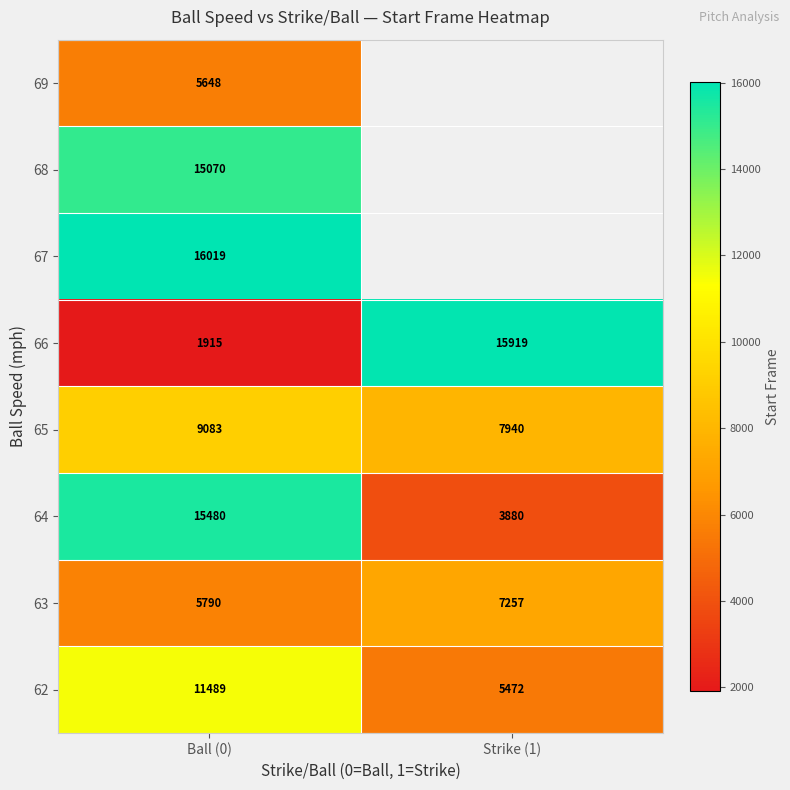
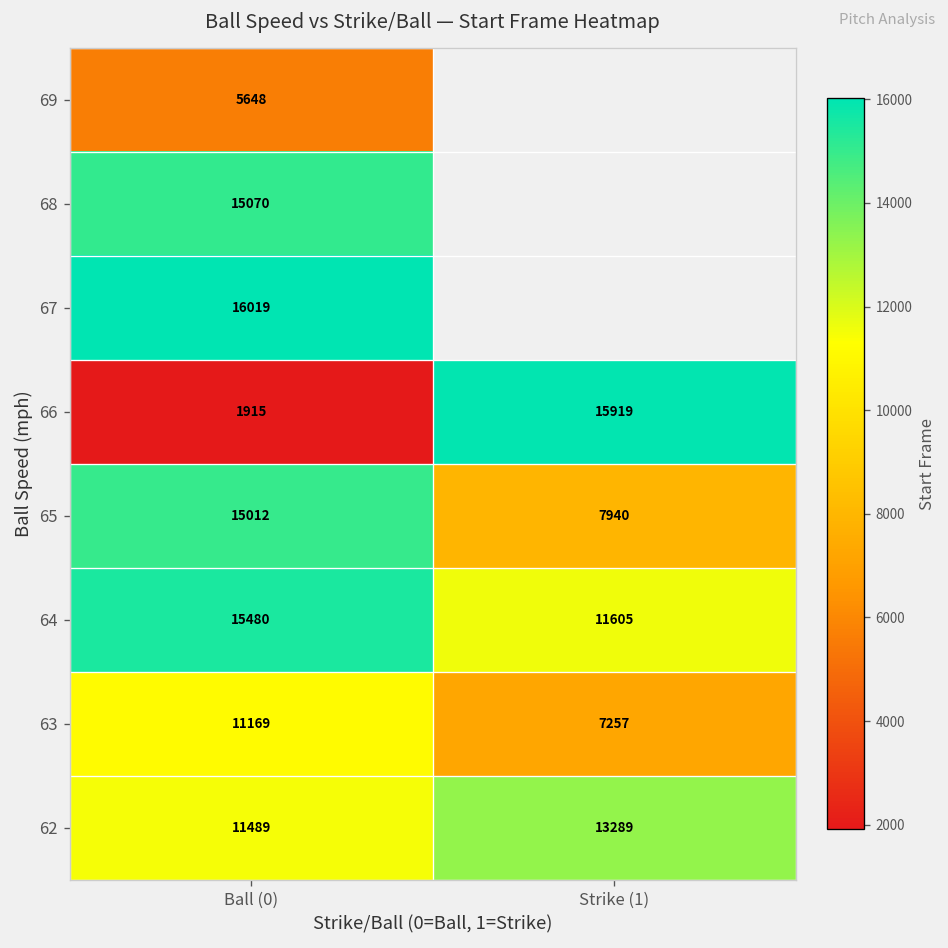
  {
    "69": {
      "Ball (0)": 5648
    },
    "68": {
      "Ball (0)": 15070
    },
    "67": {
      "Ball (0)": 16019
    },
    "66": {
      "Ball (0)": 1915,
      "Strike (1)": 15919
    },
    "65": {
-     "Ball (0)": 9083,
+     "Ball (0)": 15012,
      "Strike (1)": 7940
    },
    "64": {
      "Ball (0)": 15480,
-     "Strike (1)": 3880
+     "Strike (1)": 11605
    },
    "63": {
-     "Ball (0)": 5790,
+     "Ball (0)": 11169,
      "Strike (1)": 7257
    },
    "62": {
      "Ball (0)": 11489,
-     "Strike (1)": 5472
+     "Strike (1)": 13289
    }
  }
